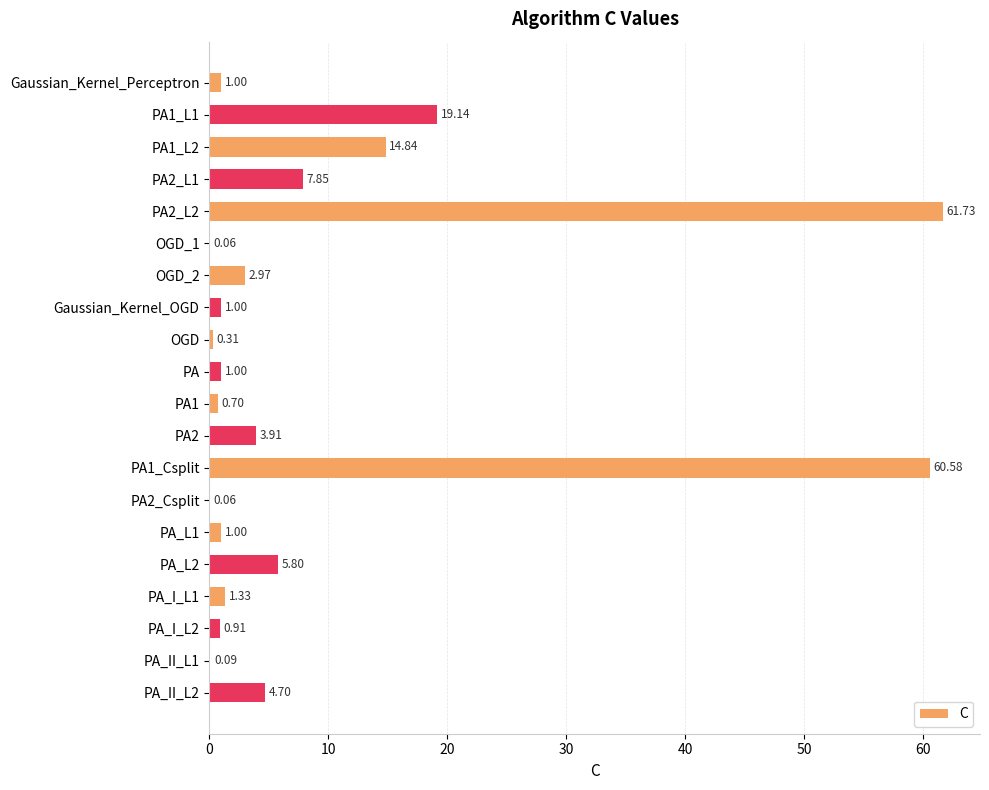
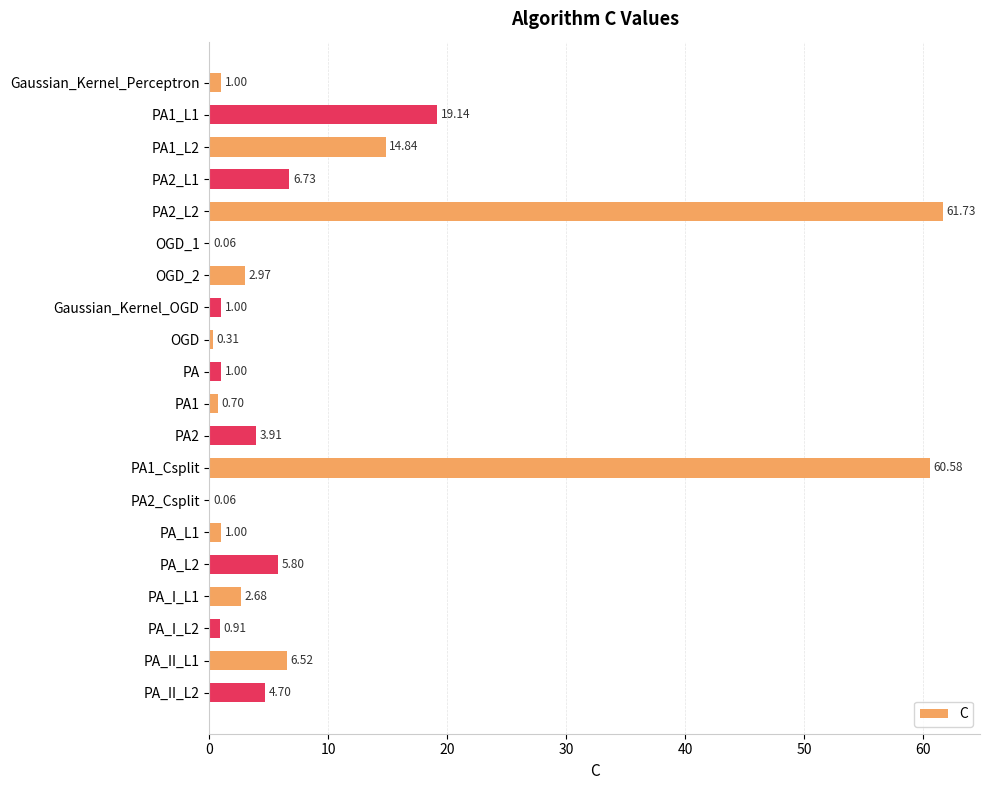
  {
    "Gaussian_Kernel_Perceptron": 1.00,
    "PA1_L1": 19.14,
    "PA1_L2": 14.84,
-   "PA2_L1": 7.85,
+   "PA2_L1": 6.73,
    "PA2_L2": 61.73,
    "OGD_1": 0.06,
    "OGD_2": 2.97,
    "Gaussian_Kernel_OGD": 1.00,
    "OGD": 0.31,
    "PA": 1.00,
    "PA1": 0.70,
    "PA2": 3.91,
    "PA1_Csplit": 60.58,
    "PA2_Csplit": 0.06,
    "PA_L1": 1.00,
    "PA_L2": 5.80,
-   "PA_I_L1": 1.33,
+   "PA_I_L1": 2.68,
    "PA_I_L2": 0.91,
-   "PA_II_L1": 0.09,
+   "PA_II_L1": 6.52,
    "PA_II_L2": 4.70
  }
